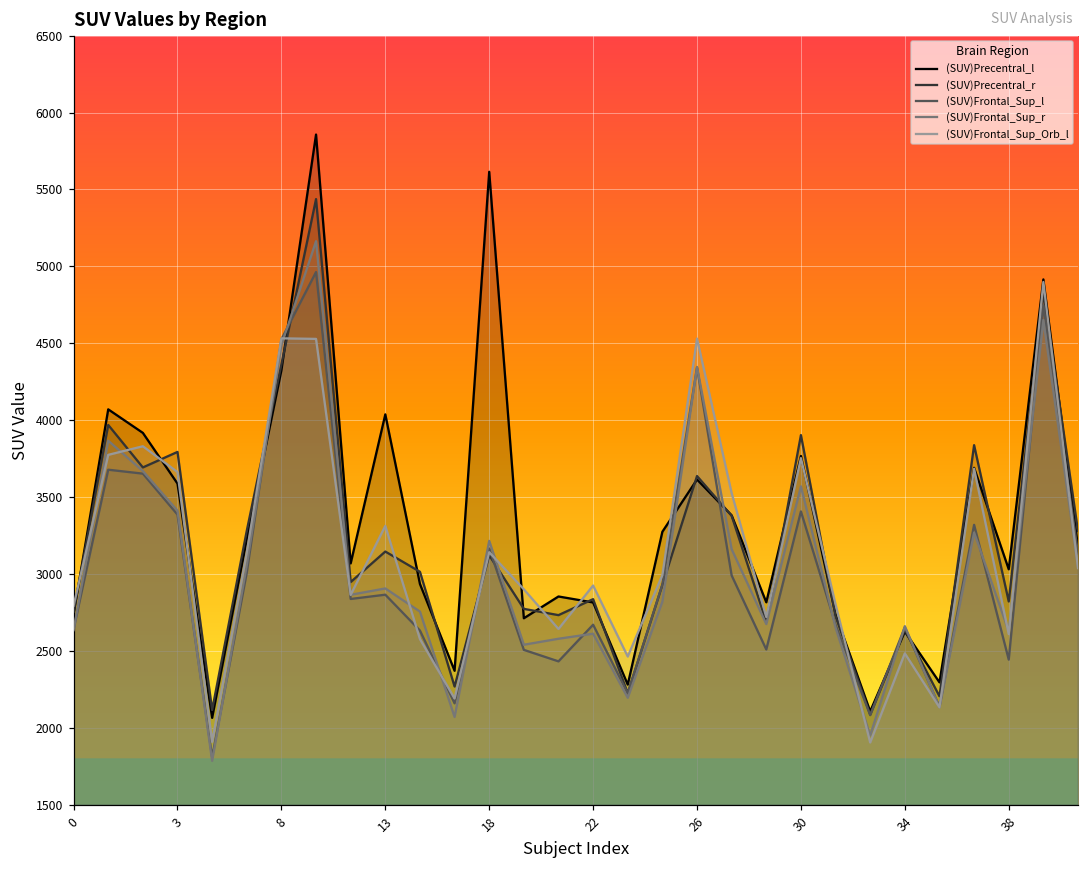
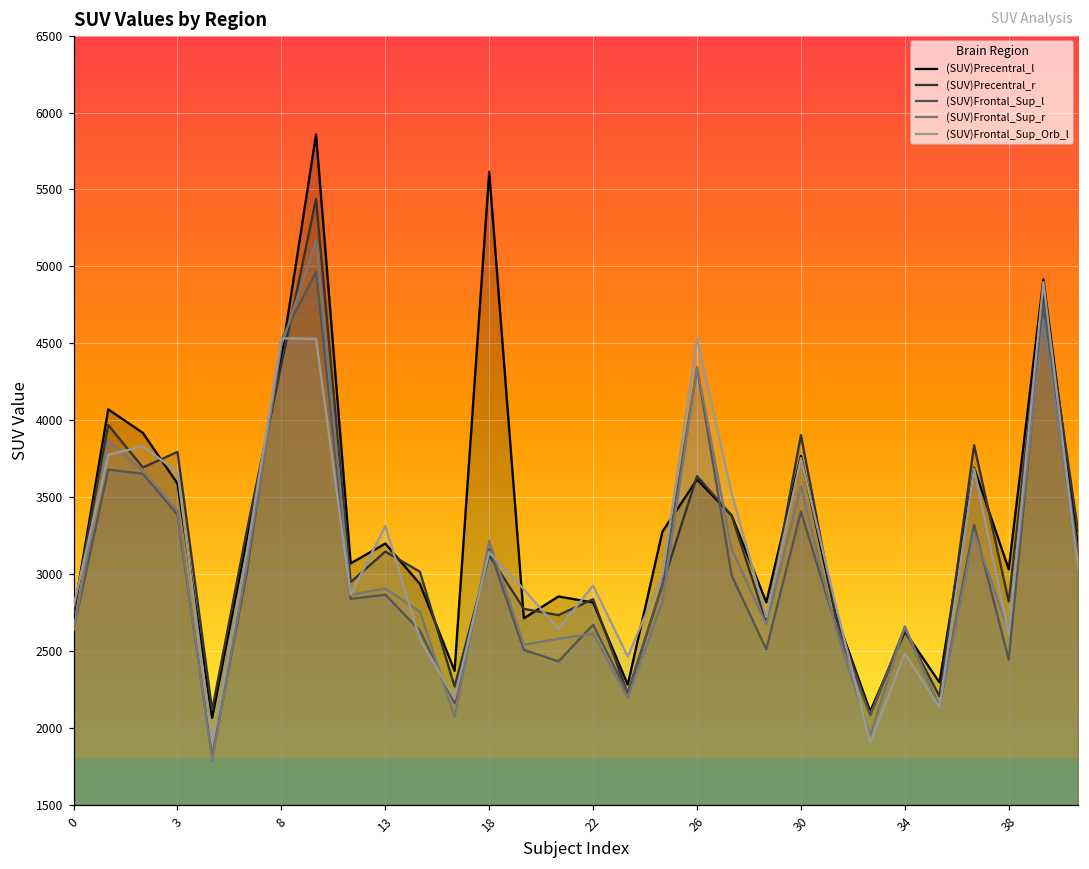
  {
    "(SUV)Precentral_l": {
      "3": 3590,
-     "8": 4320,
-     "13": 4040,
+     "8": 4410,
+     "13": 3200,
      "18": 5610,
      "22": 2820,
      "26": 3620,
      "38": 3030
    }
  }
